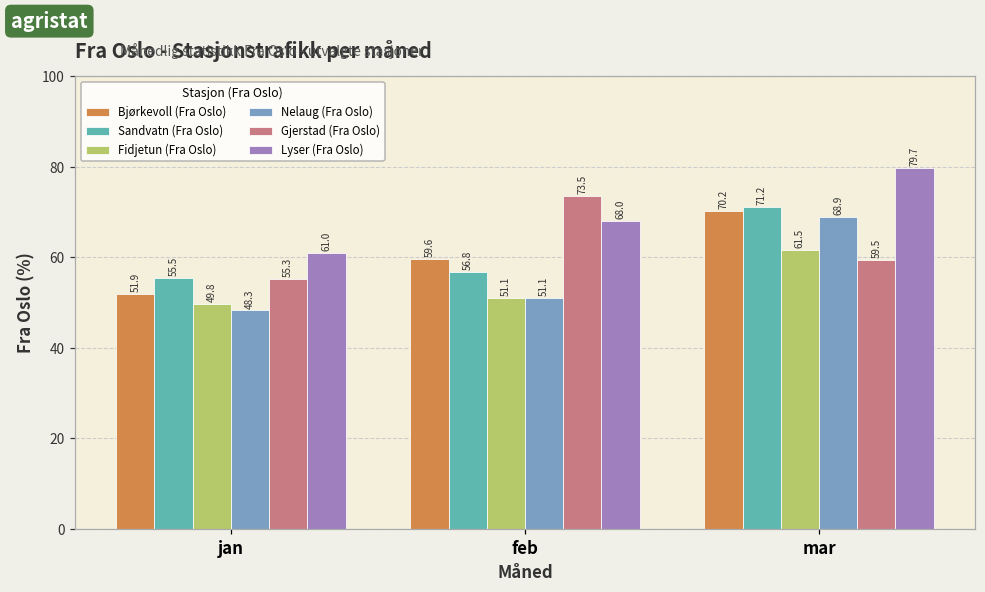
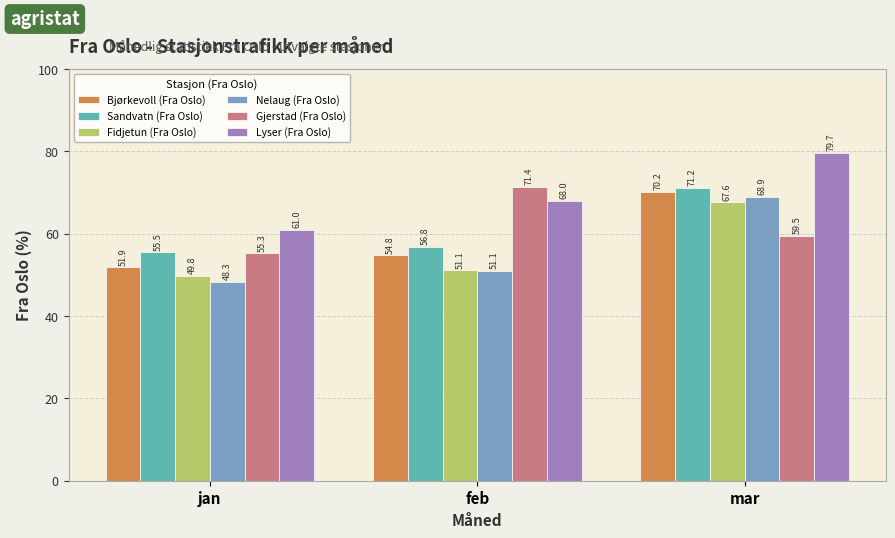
  {
    "Bjørkevoll (Fra Oslo)": {
      "jan": 51.9,
-     "feb": 59.6,
+     "feb": 54.8,
      "mar": 70.2
    },
    "Fidjetun (Fra Oslo)": {
      "jan": 49.8,
      "feb": 51.1,
-     "mar": 61.5
+     "mar": 67.6
    },
    "Gjerstad (Fra Oslo)": {
      "jan": 55.3,
-     "feb": 73.5,
+     "feb": 71.4,
      "mar": 59.5
    }
  }
